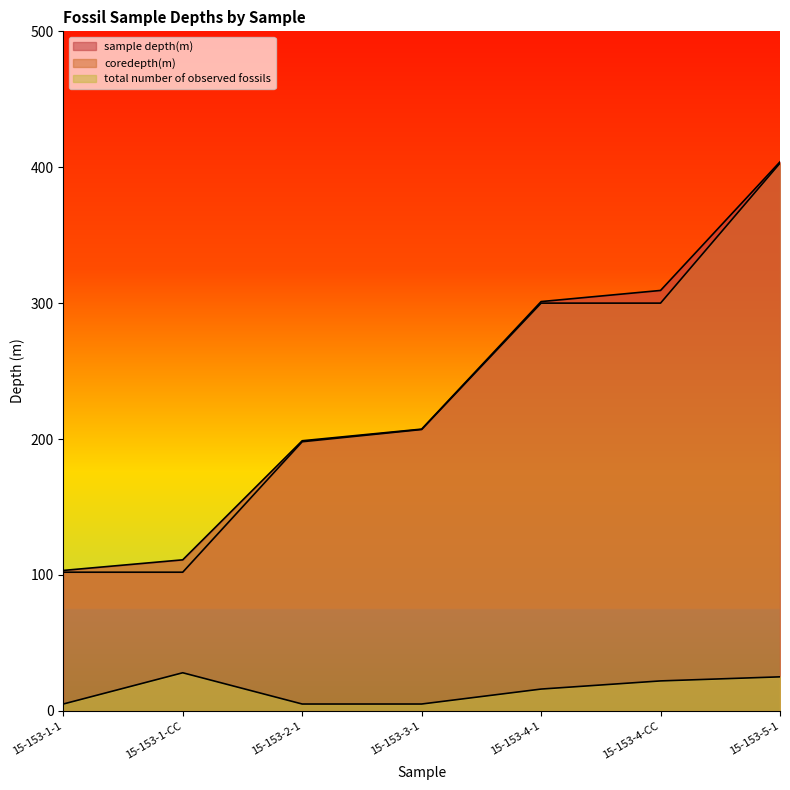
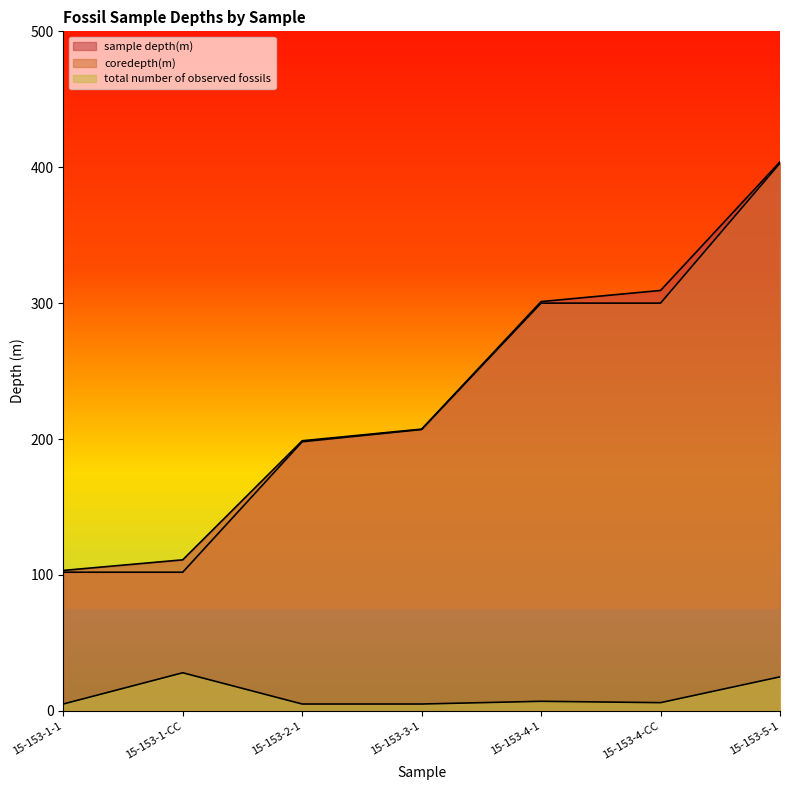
  {
    "total number of observed fossils": {
      "15-153-1-1": 5,
      "15-153-1-CC": 28,
      "15-153-2-1": 5,
      "15-153-3-1": 5,
-     "15-153-4-1": 16,
-     "15-153-4-CC": 22,
+     "15-153-4-1": 7,
+     "15-153-4-CC": 6,
      "15-153-5-1": 25
    }
  }
